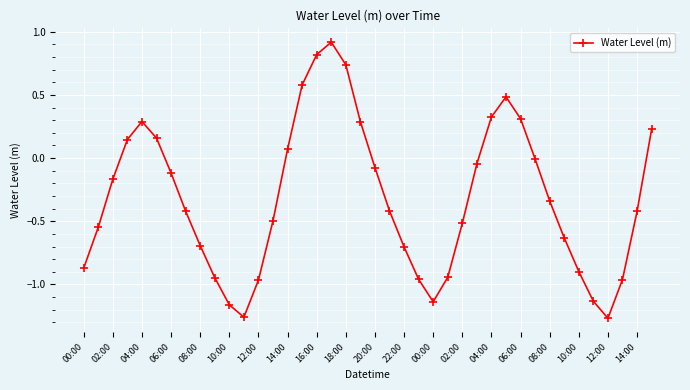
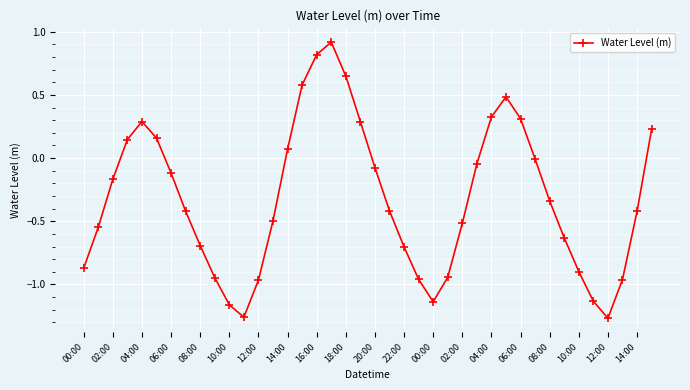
  {
    "16:00": 0.82,
-   "18:00": 0.74,
+   "18:00": 0.65,
    "20:00": -0.07,
    "22:00": -0.70
  }
